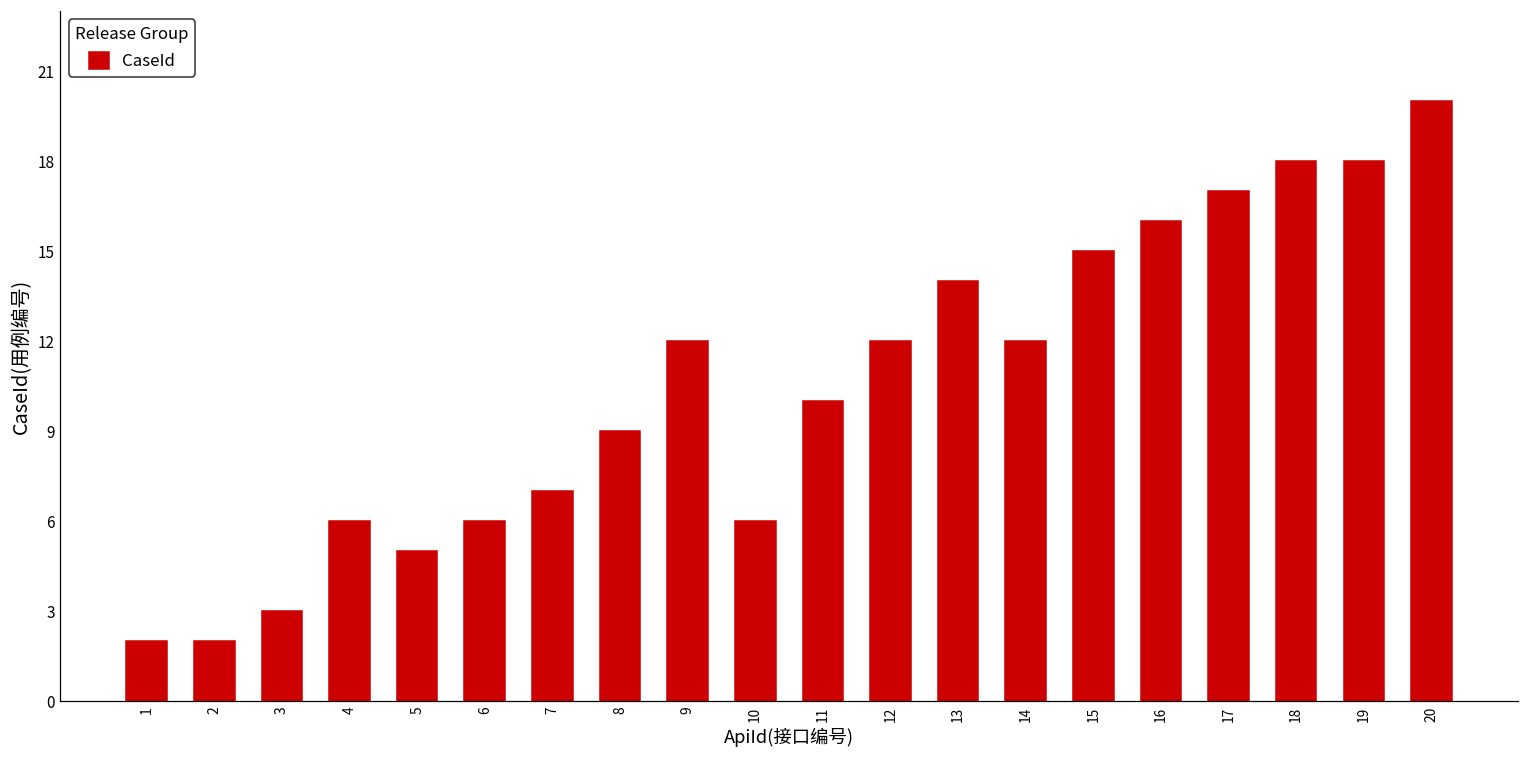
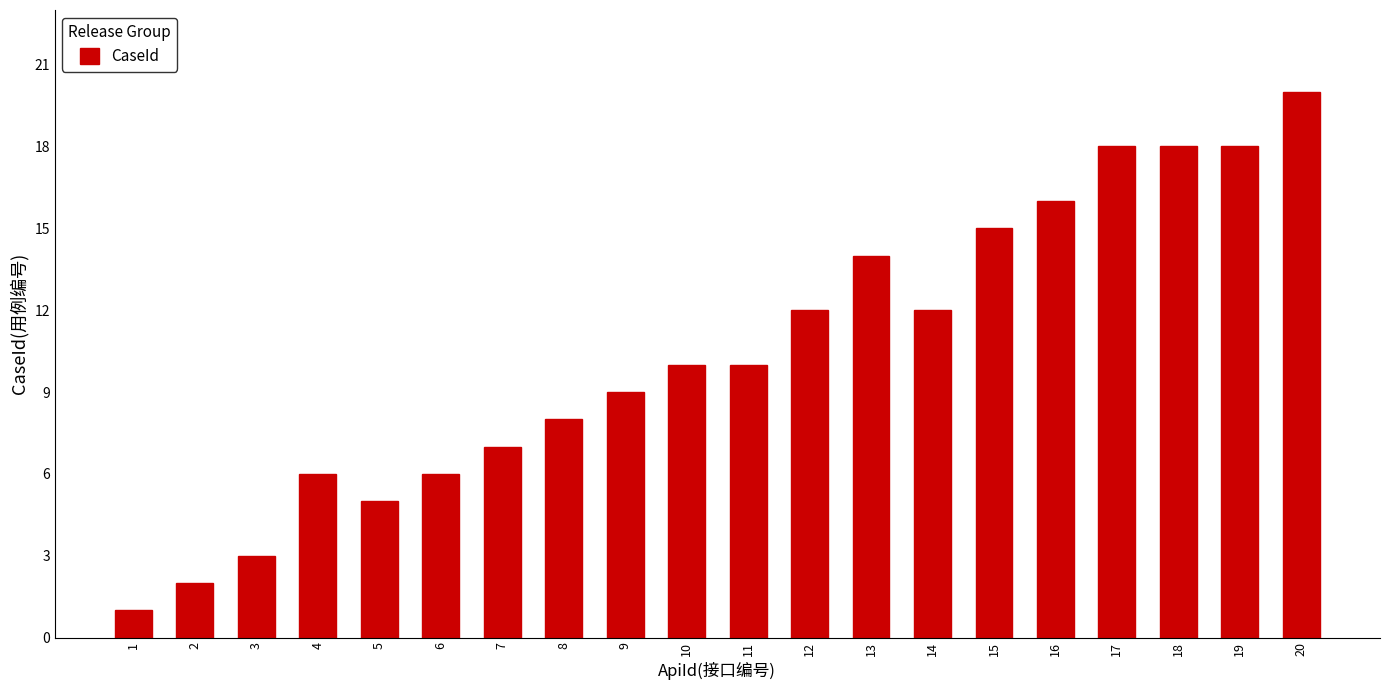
  {
-   "1": 2,
+   "1": 1,
    "2": 2,
    "3": 3,
    "4": 6,
    "5": 5,
    "6": 6,
    "7": 7,
-   "8": 9,
-   "9": 12,
-   "10": 6,
+   "8": 8,
+   "9": 9,
+   "10": 10,
    "11": 10,
    "12": 12,
    "13": 14,
    "14": 12,
    "15": 15,
    "16": 16,
-   "17": 17,
+   "17": 18,
    "18": 18,
    "19": 18,
    "20": 20
  }
